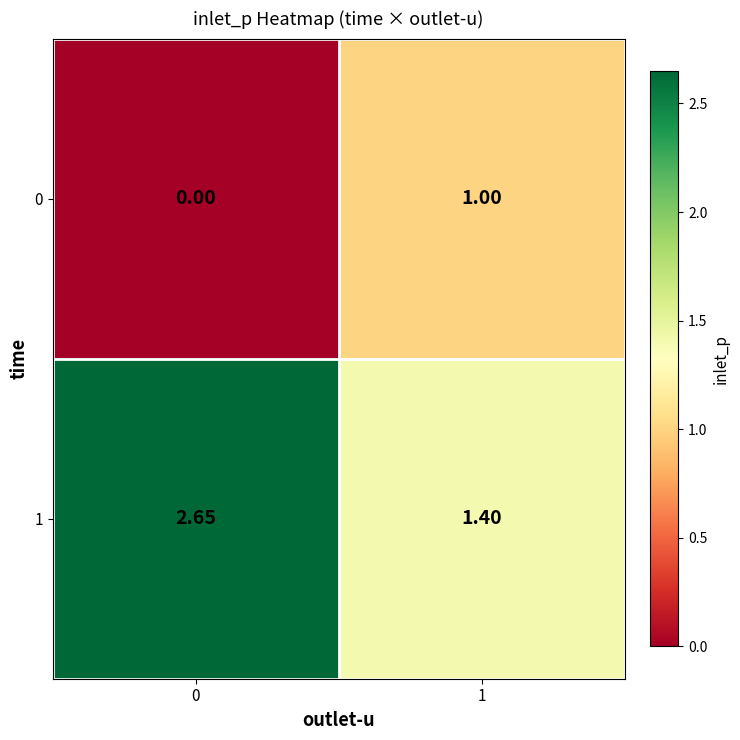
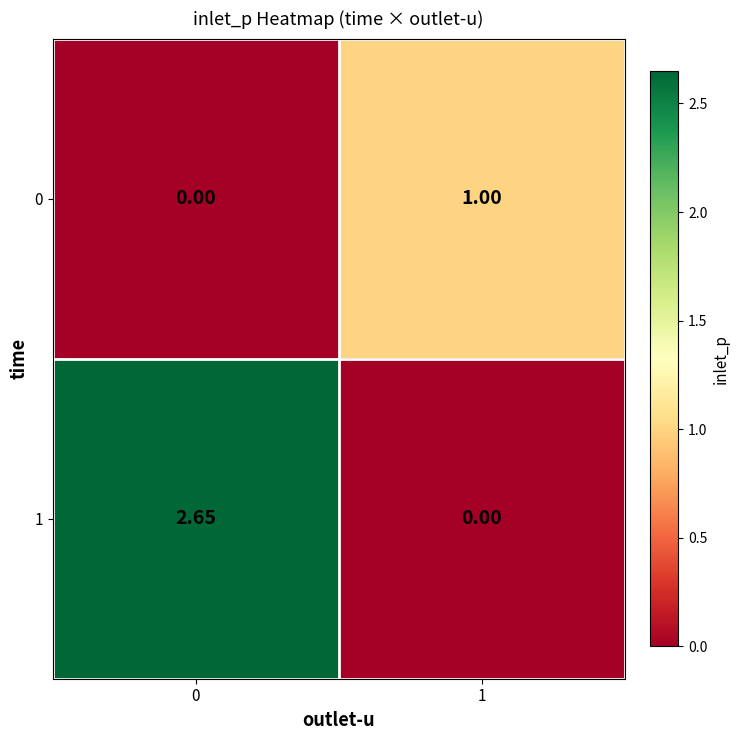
  {
    "0": {
      "0": 0.00,
      "1": 1.00
    },
    "1": {
      "0": 2.65,
-     "1": 1.40
+     "1": 0.00
    }
  }
